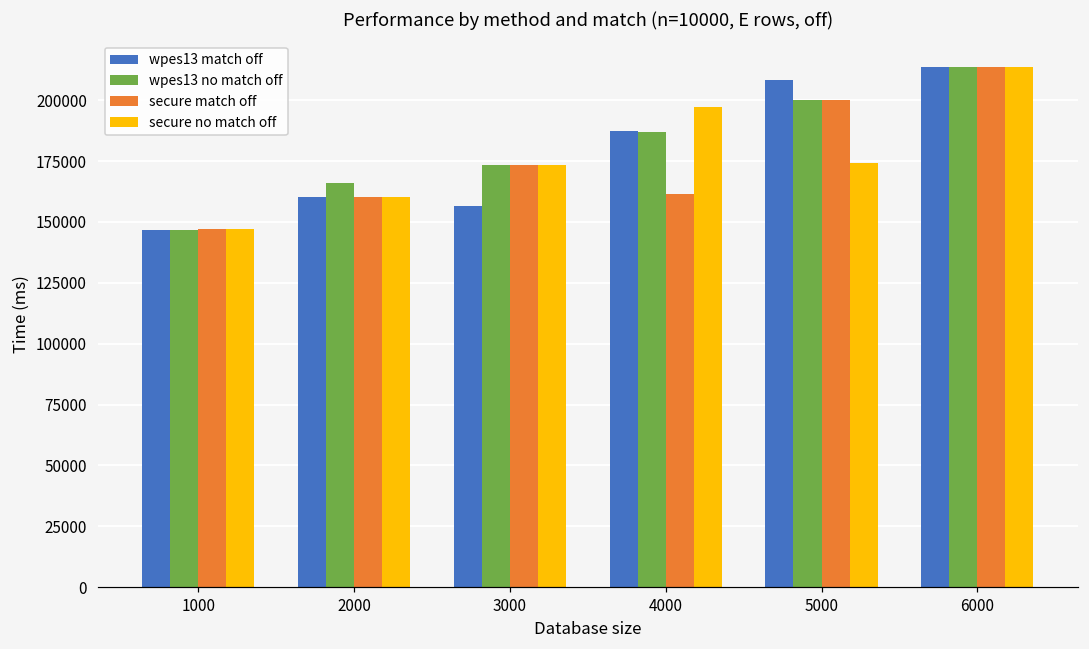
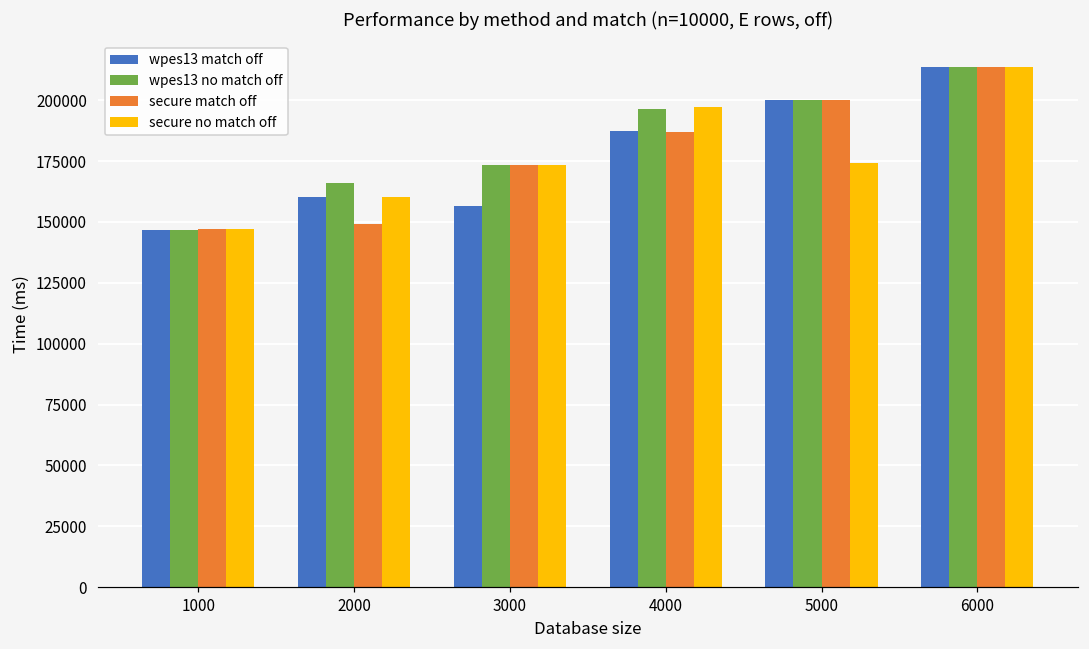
  {
    "wpes13 match off": {
      "1000": 147000,
      "2000": 160000,
      "3000": 157000,
      "4000": 187000,
-     "5000": 208000,
+     "5000": 200000,
      "6000": 214000
    },
    "wpes13 no match off": {
      "1000": 147000,
      "2000": 166000,
      "3000": 174000,
-     "4000": 187000,
+     "4000": 196000,
      "5000": 200000,
      "6000": 214000
    },
    "secure match off": {
      "1000": 147000,
-     "2000": 160000,
+     "2000": 149000,
      "3000": 174000,
-     "4000": 162000,
+     "4000": 187000,
      "5000": 200000,
      "6000": 214000
    },
    "secure no match off": {
      "1000": 147000,
      "2000": 160000,
      "3000": 174000,
      "4000": 197000,
      "5000": 174000,
      "6000": 214000
    }
  }
